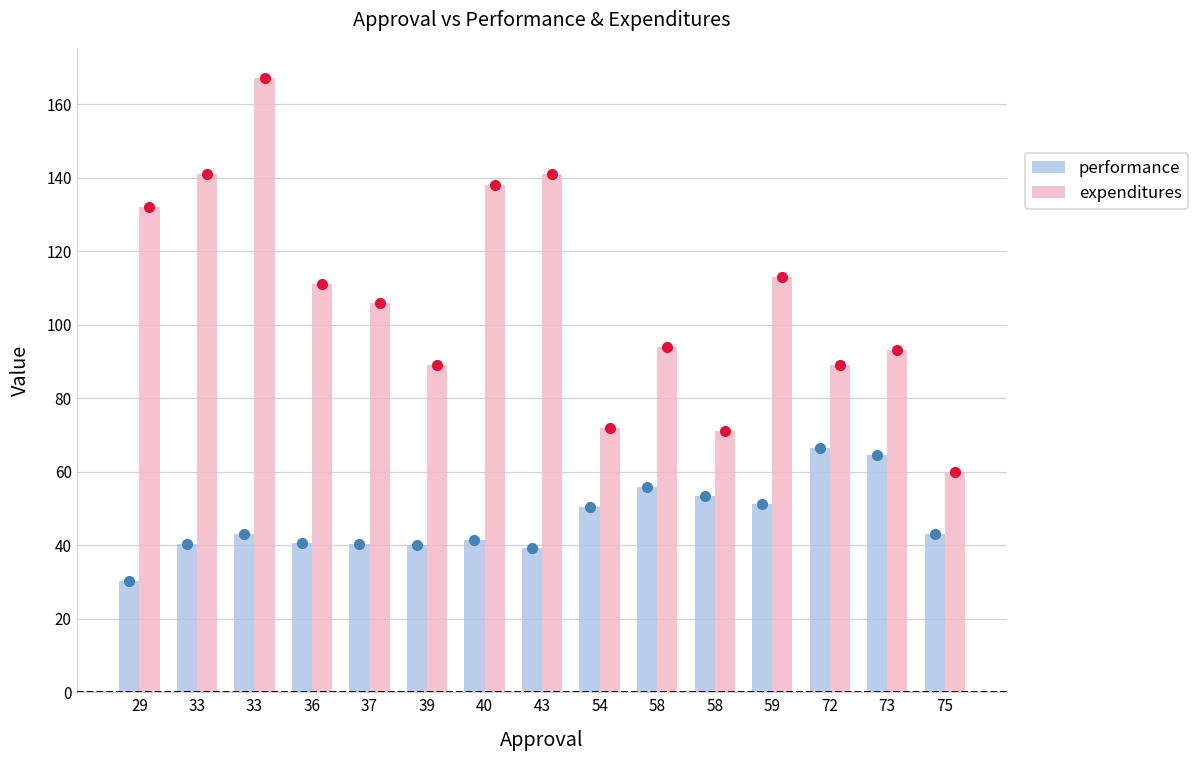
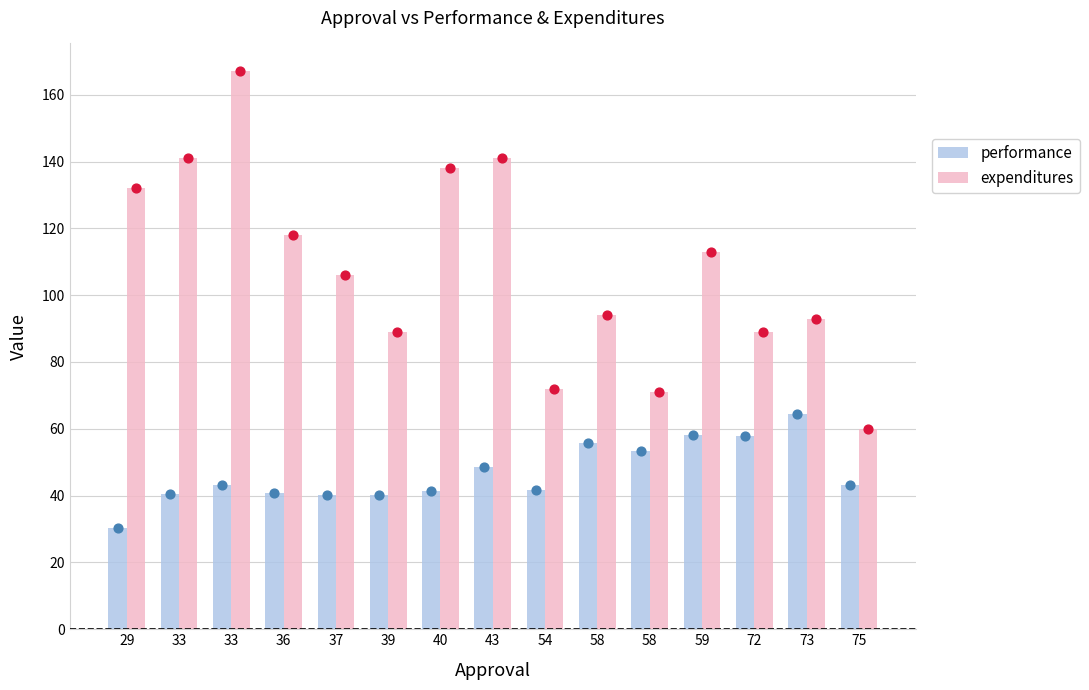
  {
    "performance": {
      "29": 30,
      "36": 41,
      "37": 40,
      "39": 40,
      "40": 41,
-     "43": 39,
-     "54": 50,
-     "59": 51,
-     "72": 66,
+     "43": 49,
+     "54": 42,
+     "59": 58,
+     "72": 58,
      "73": 64,
      "75": 43
    },
    "expenditures": {
      "29": 132,
-     "36": 111,
+     "36": 118,
      "37": 106,
      "39": 89,
      "40": 138,
      "43": 141,
      "54": 72,
      "59": 113,
      "72": 89,
      "73": 93,
      "75": 60
    }
  }
